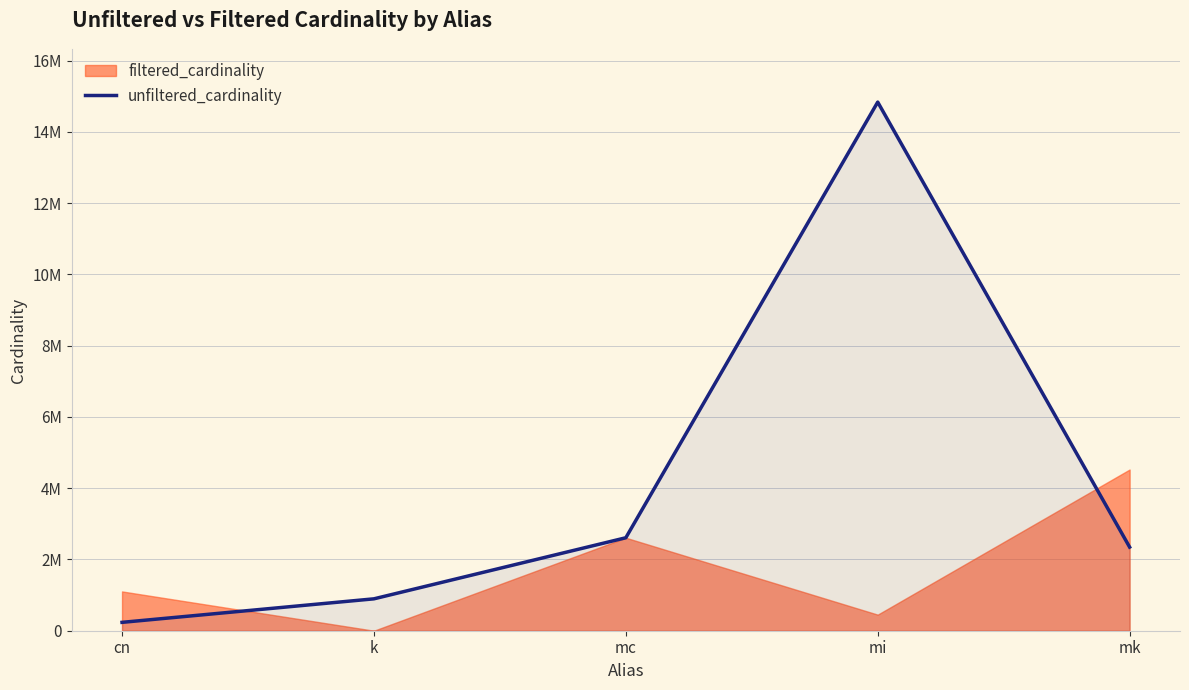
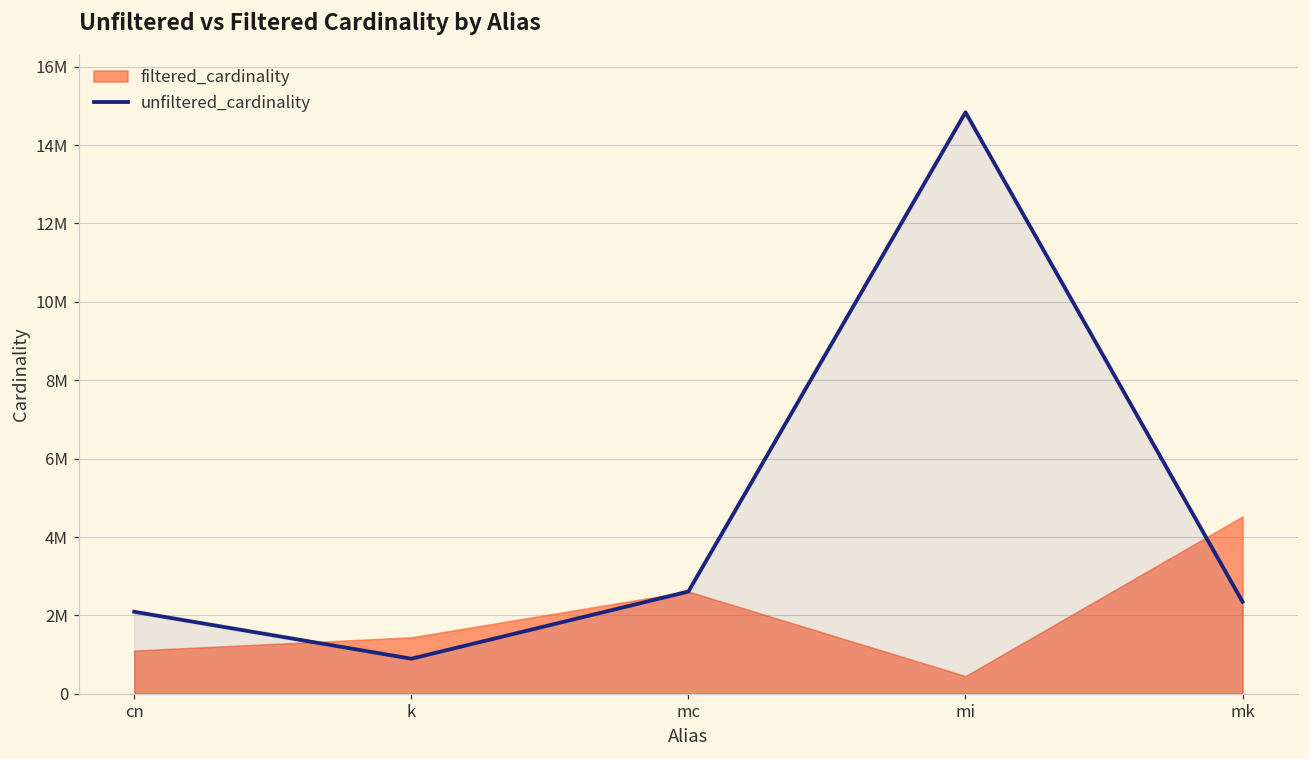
  {
    "unfiltered_cardinality": {
-     "cn": 200000,
+     "cn": 2100000,
      "k": 900000,
      "mi": 14800000,
      "mk": 2300000
    },
    "filtered_cardinality": {
      "cn": 1100000,
-     "k": 0,
+     "k": 1400000,
      "mi": 500000,
      "mk": 4500000
    }
  }
